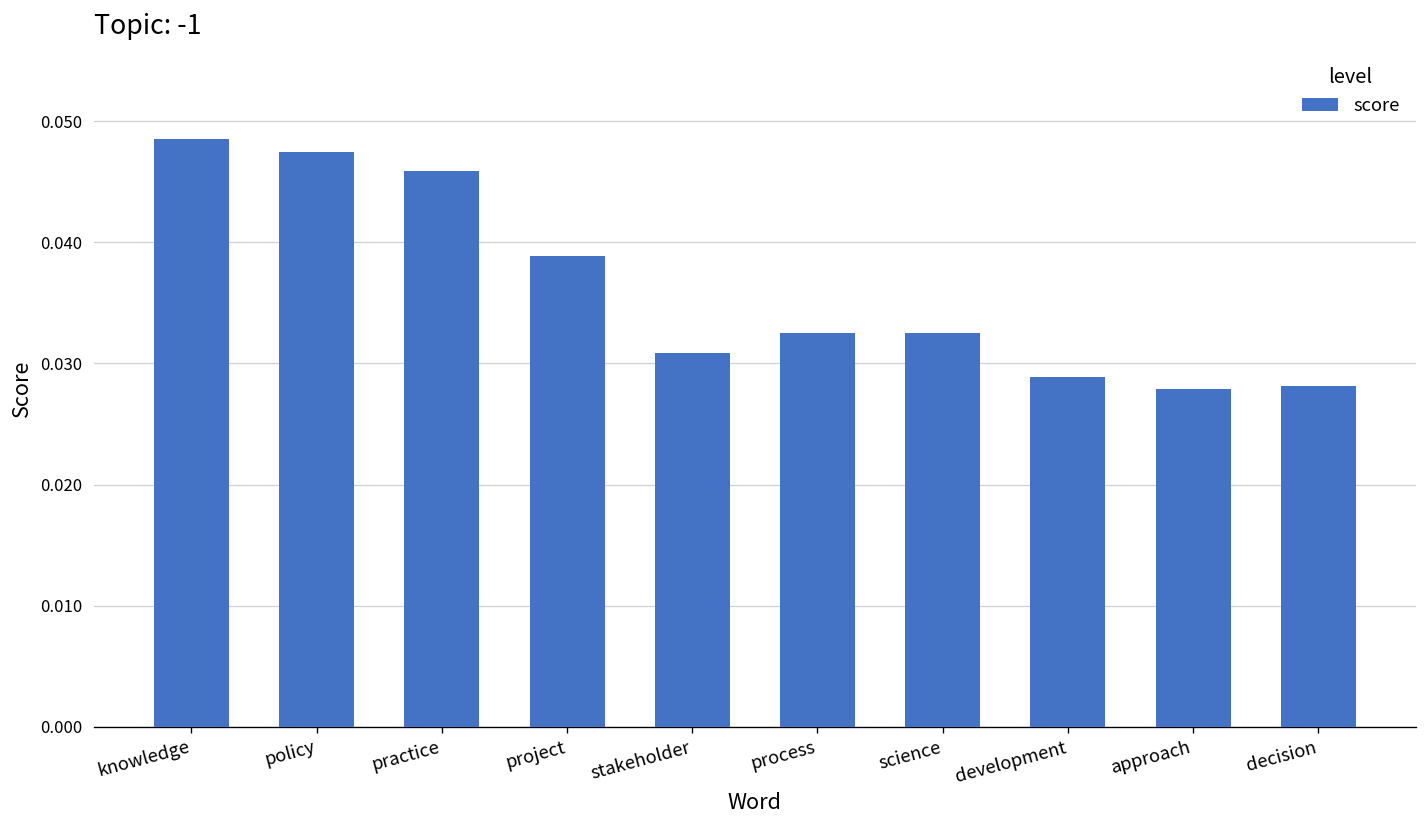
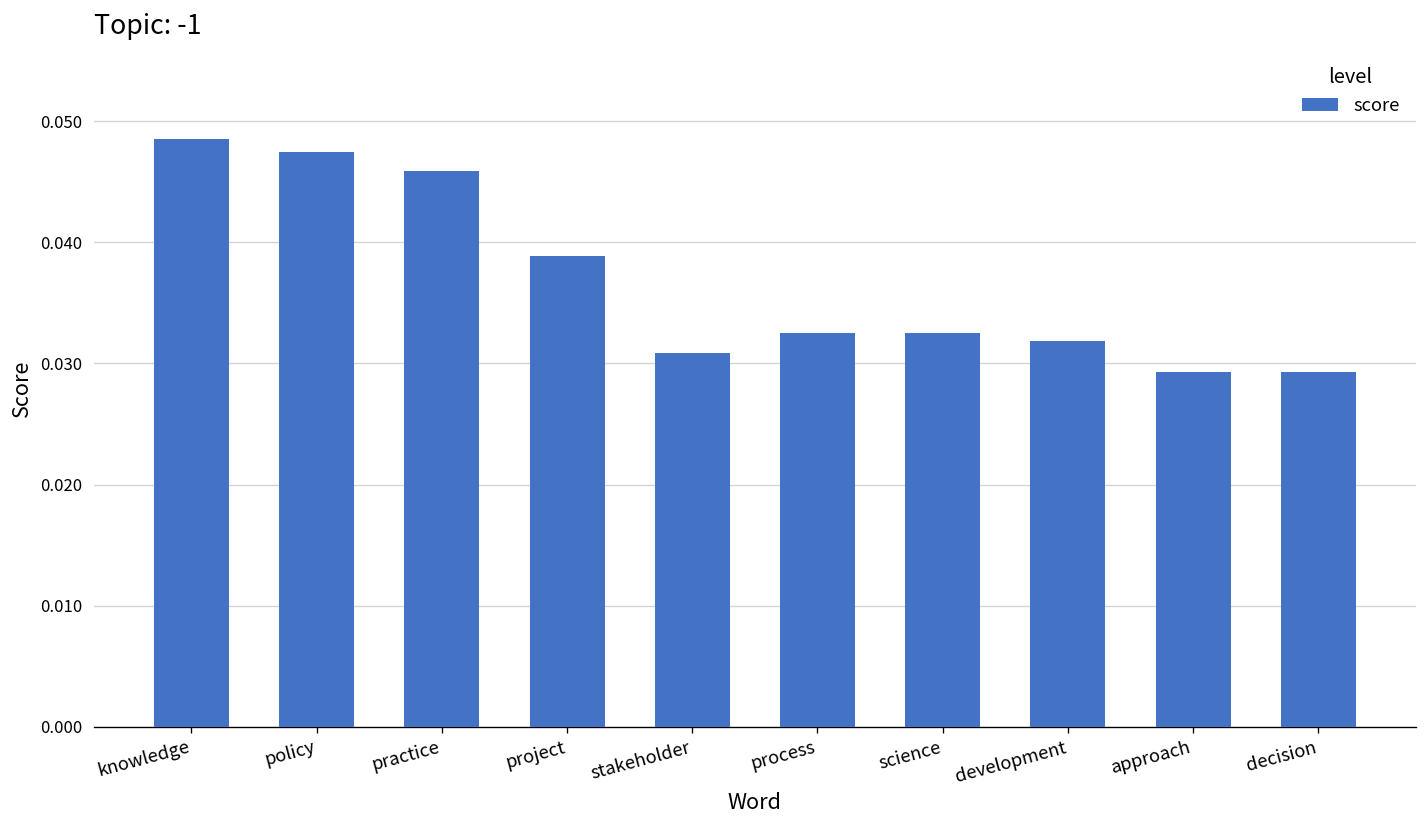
  {
    "knowledge": 0.0486,
    "policy": 0.0474,
    "practice": 0.0459,
    "project": 0.0389,
    "stakeholder": 0.0309,
    "process": 0.0325,
    "science": 0.0325,
-   "development": 0.0289,
-   "approach": 0.0279,
-   "decision": 0.0282
+   "development": 0.0319,
+   "approach": 0.0293,
+   "decision": 0.0293
  }
